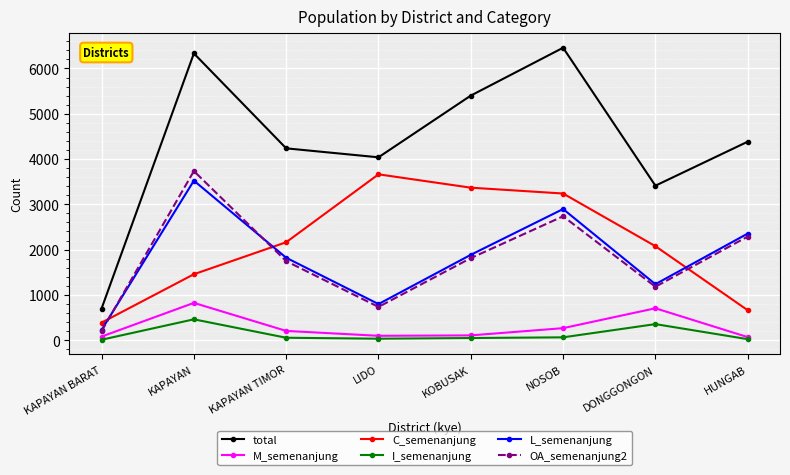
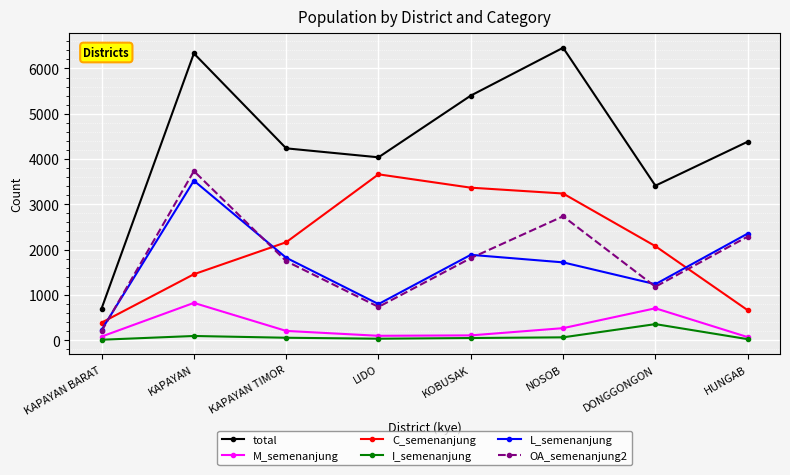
  {
    "total": {
      "KAPAYAN BARAT": 700,
      "KAPAYAN": 6300,
      "KAPAYAN TIMOR": 4200,
      "LIDO": 4000,
      "KOBUSAK": 5400,
      "NOSOB": 6500,
      "DONGGONGON": 3400,
      "HUNGAB": 4400
    },
    "M_semenanjung": {
      "KAPAYAN BARAT": 100,
      "KAPAYAN": 800,
      "KAPAYAN TIMOR": 200,
      "LIDO": 100,
      "KOBUSAK": 100,
      "NOSOB": 300,
      "DONGGONGON": 700
    },
    "C_semenanjung": {
      "KAPAYAN BARAT": 400,
      "KAPAYAN": 1500,
      "KAPAYAN TIMOR": 2200,
      "LIDO": 3700,
      "KOBUSAK": 3400,
      "NOSOB": 3200,
      "DONGGONGON": 2100,
      "HUNGAB": 700
    },
    "I_semenanjung": {
      "KAPAYAN BARAT": 0,
-     "KAPAYAN": 500,
+     "KAPAYAN": 100,
      "KAPAYAN TIMOR": 100,
      "LIDO": 0,
      "KOBUSAK": 0,
      "NOSOB": 100,
      "DONGGONGON": 400
    },
    "L_semenanjung": {
      "KAPAYAN": 3500,
      "KAPAYAN TIMOR": 1800,
      "LIDO": 800,
      "KOBUSAK": 1900,
-     "NOSOB": 2900,
+     "NOSOB": 1700,
      "HUNGAB": 2400
    },
    "OA_semenanjung2": {
      "KAPAYAN": 3700,
      "KAPAYAN TIMOR": 1700,
      "LIDO": 700,
      "KOBUSAK": 1800,
      "NOSOB": 2700,
      "HUNGAB": 2300
    }
  }
